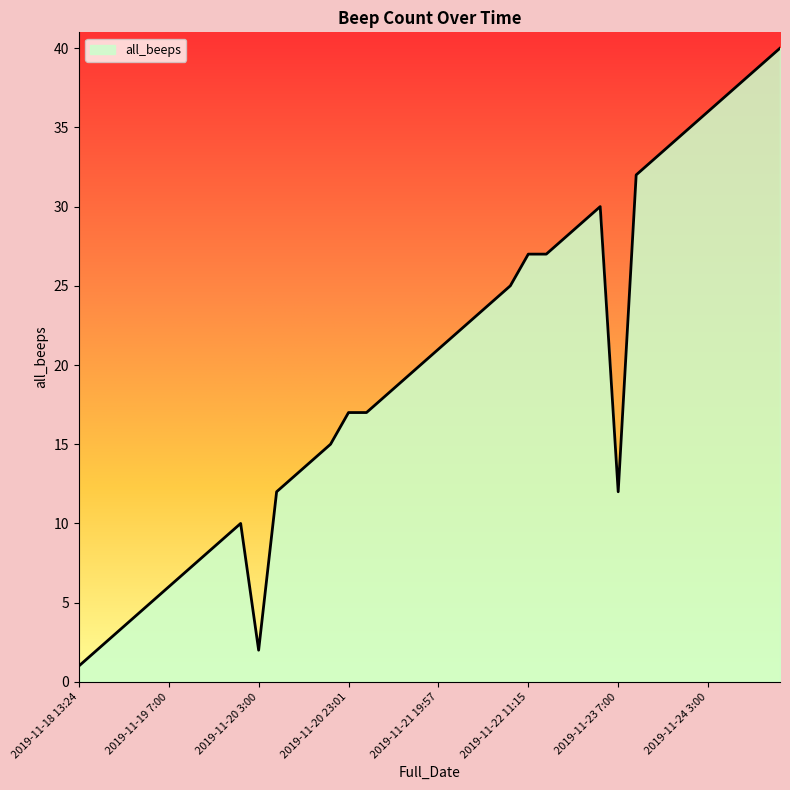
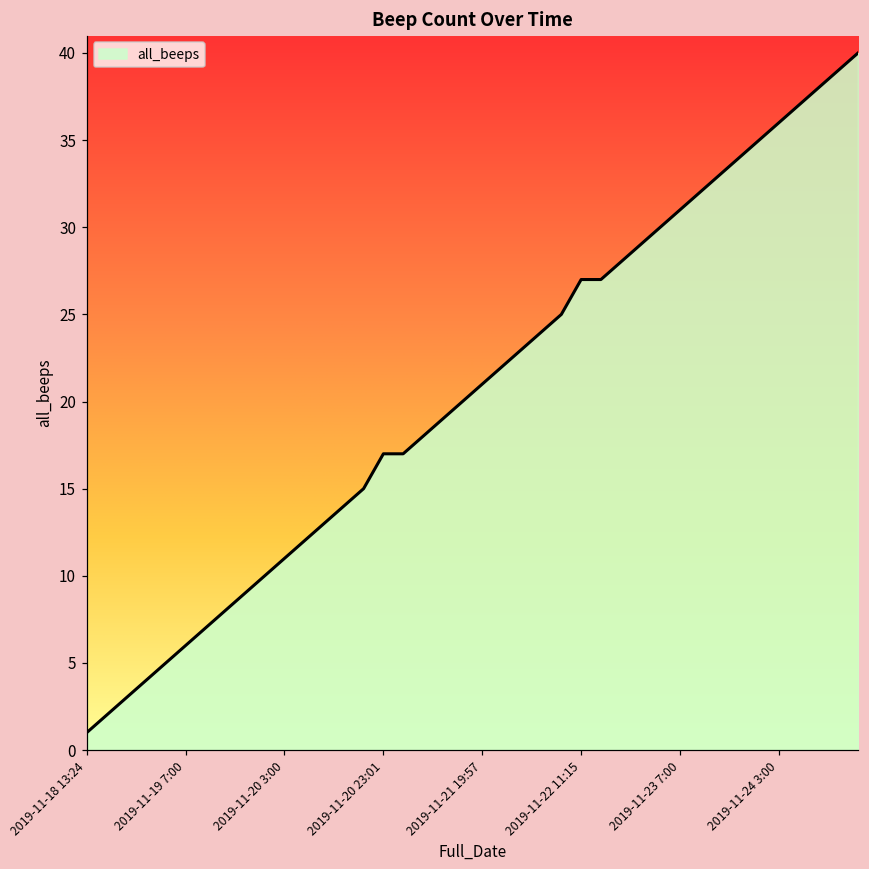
  {
    "2019-11-18 13:24": 1,
    "2019-11-19 7:00": 6,
-   "2019-11-20 3:00": 2,
+   "2019-11-20 3:00": 11,
    "2019-11-20 23:01": 17,
    "2019-11-21 19:57": 21,
    "2019-11-22 11:15": 27,
-   "2019-11-23 7:00": 12,
+   "2019-11-23 7:00": 31,
    "2019-11-24 3:00": 36
  }
